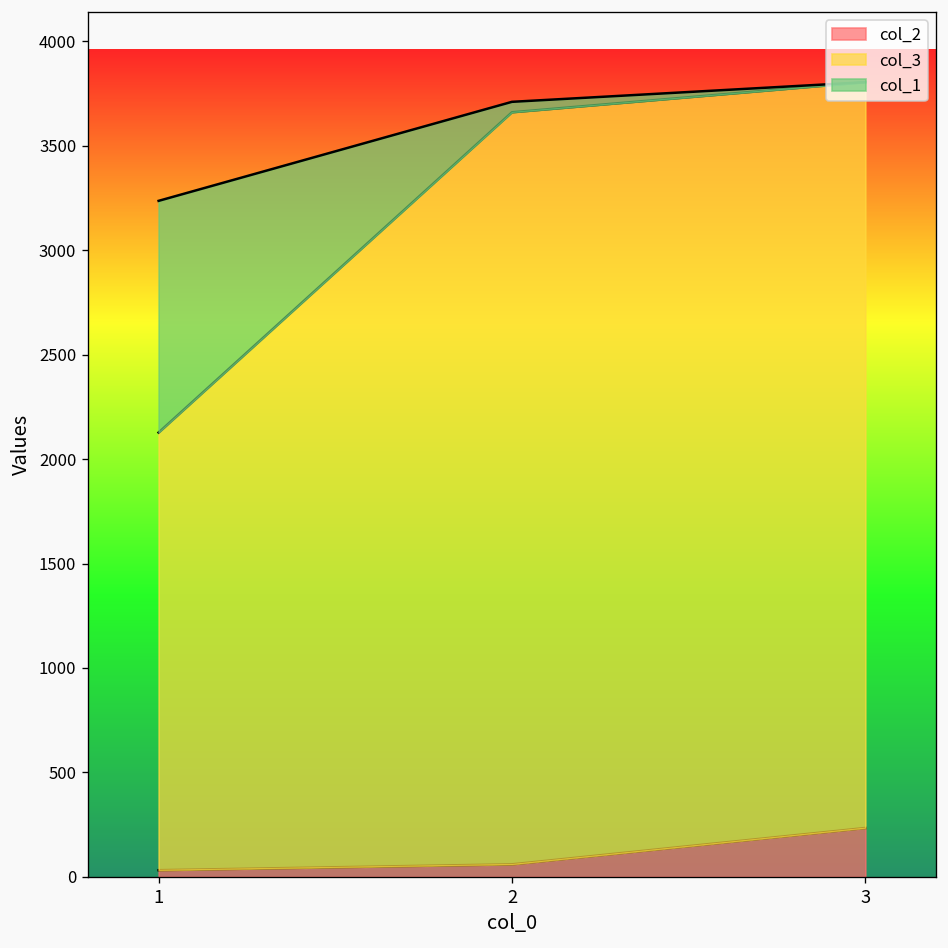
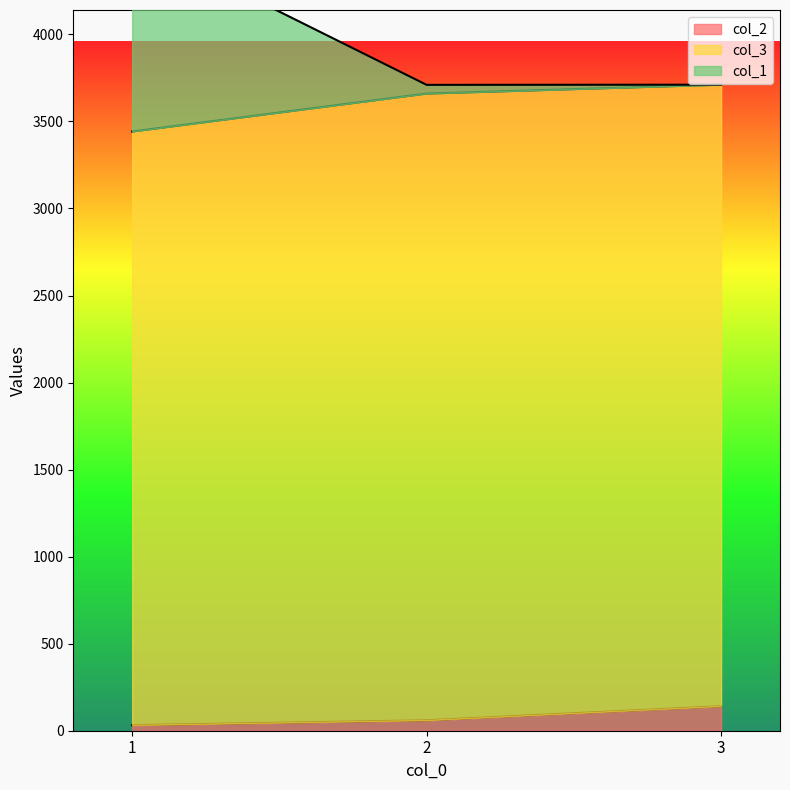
  {
    "col_2": {
      "1": 30,
      "2": 60,
-     "3": 230
+     "3": 140
    },
    "col_3": {
-     "1": 2100,
+     "1": 3410,
      "2": 3600
    },
    "col_1": {
      "2": 50
    }
  }
